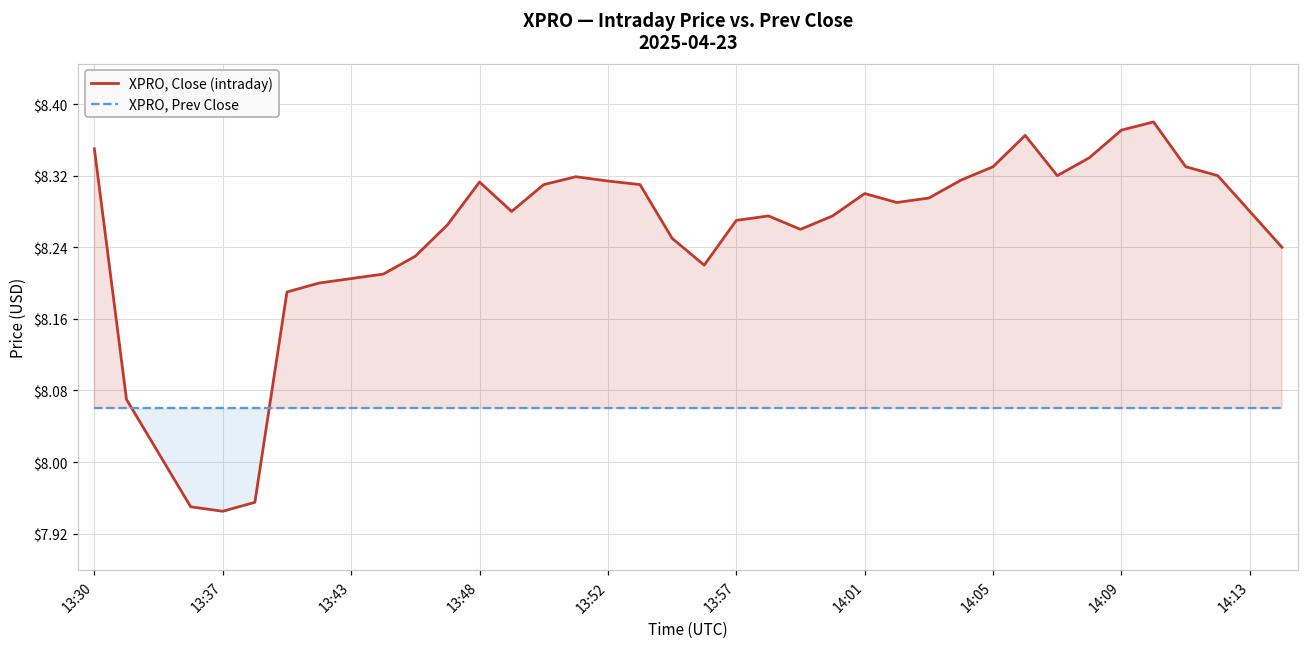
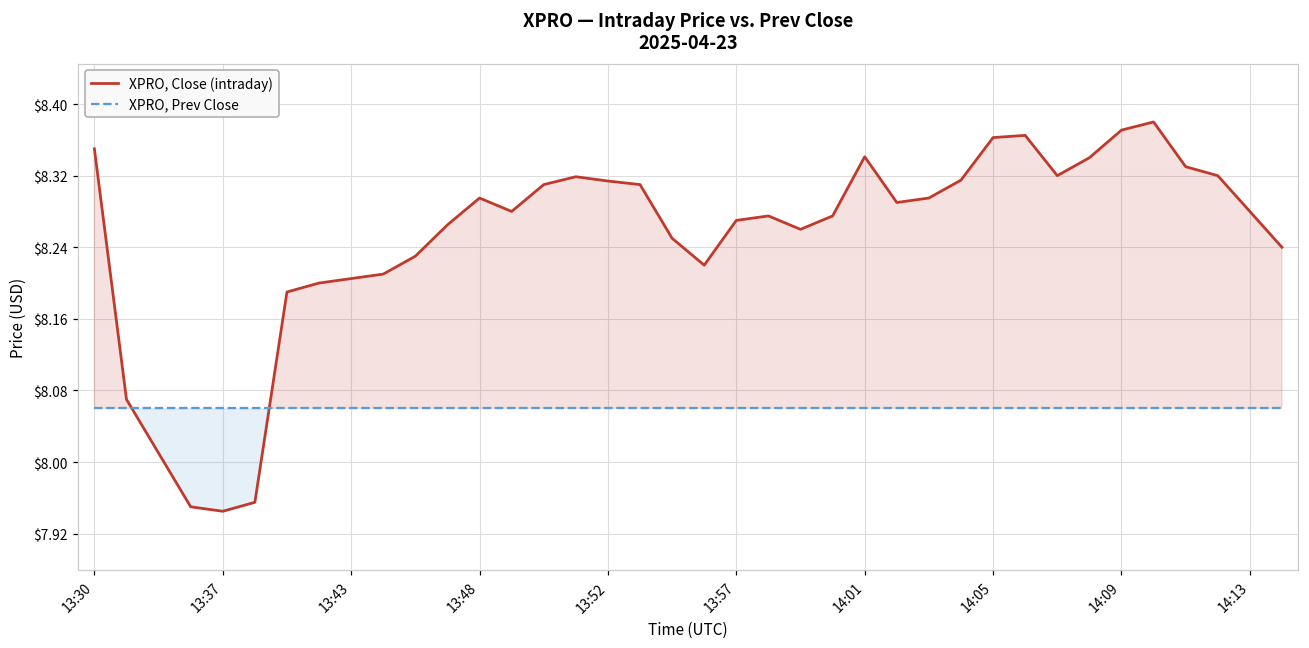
  {
    "XPRO, Close (intraday)": {
      "13:30": "$8.35",
      "13:37": "$7.95",
      "13:43": "$8.20",
-     "13:48": "$8.31",
+     "13:48": "$8.30",
      "13:52": "$8.31",
      "13:57": "$8.27",
-     "14:01": "$8.30",
-     "14:05": "$8.33",
+     "14:01": "$8.34",
+     "14:05": "$8.36",
      "14:09": "$8.37",
      "14:13": "$8.28"
    }
  }
